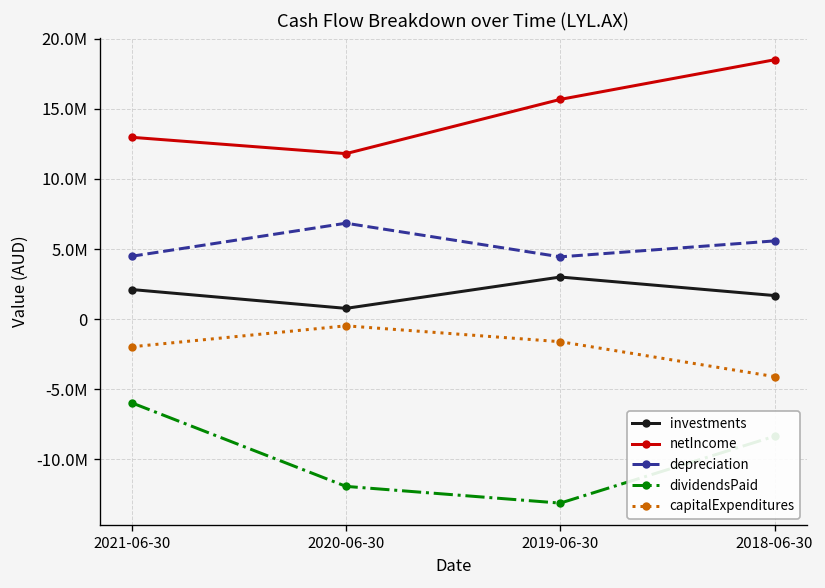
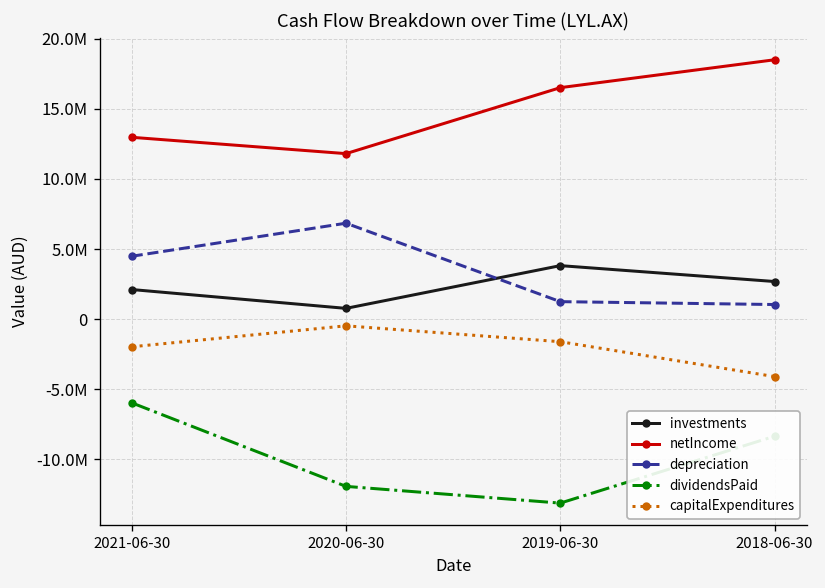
  {
    "investments": {
      "2021-06-30": 2100000,
      "2020-06-30": 800000,
-     "2019-06-30": 3000000,
-     "2018-06-30": 1700000
+     "2019-06-30": 3800000,
+     "2018-06-30": 2700000
    },
    "netIncome": {
      "2021-06-30": 13000000,
      "2020-06-30": 11800000,
-     "2019-06-30": 15700000,
+     "2019-06-30": 16500000,
      "2018-06-30": 18500000
    },
    "depreciation": {
      "2021-06-30": 4500000,
      "2020-06-30": 6800000,
-     "2019-06-30": 4400000,
-     "2018-06-30": 5600000
+     "2019-06-30": 1300000,
+     "2018-06-30": 1000000
    },
    "dividendsPaid": {
      "2021-06-30": -6000000,
      "2020-06-30": -11900000,
      "2019-06-30": -13100000
    },
    "capitalExpenditures": {
      "2021-06-30": -2000000,
      "2020-06-30": -500000,
      "2019-06-30": -1600000,
      "2018-06-30": -4100000
    }
  }
